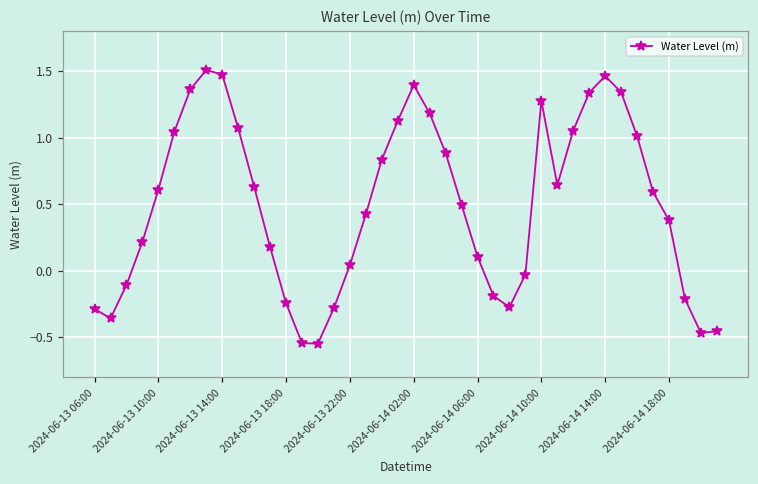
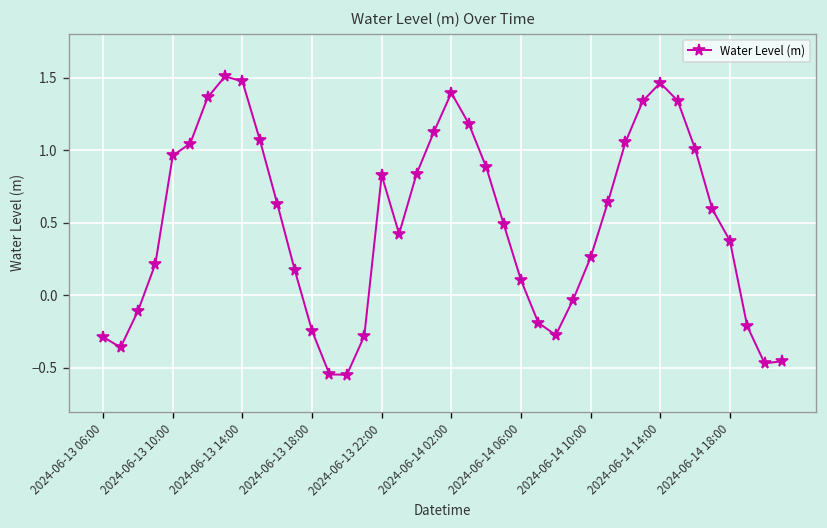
  {
    "2024-06-13 06:00": -0.29,
-   "2024-06-13 10:00": 0.61,
+   "2024-06-13 10:00": 0.96,
    "2024-06-13 14:00": 1.47,
    "2024-06-13 18:00": -0.24,
-   "2024-06-13 22:00": 0.04,
+   "2024-06-13 22:00": 0.83,
    "2024-06-14 02:00": 1.39,
    "2024-06-14 06:00": 0.11,
-   "2024-06-14 10:00": 1.28,
+   "2024-06-14 10:00": 0.26,
    "2024-06-14 14:00": 1.46,
    "2024-06-14 18:00": 0.38
  }
